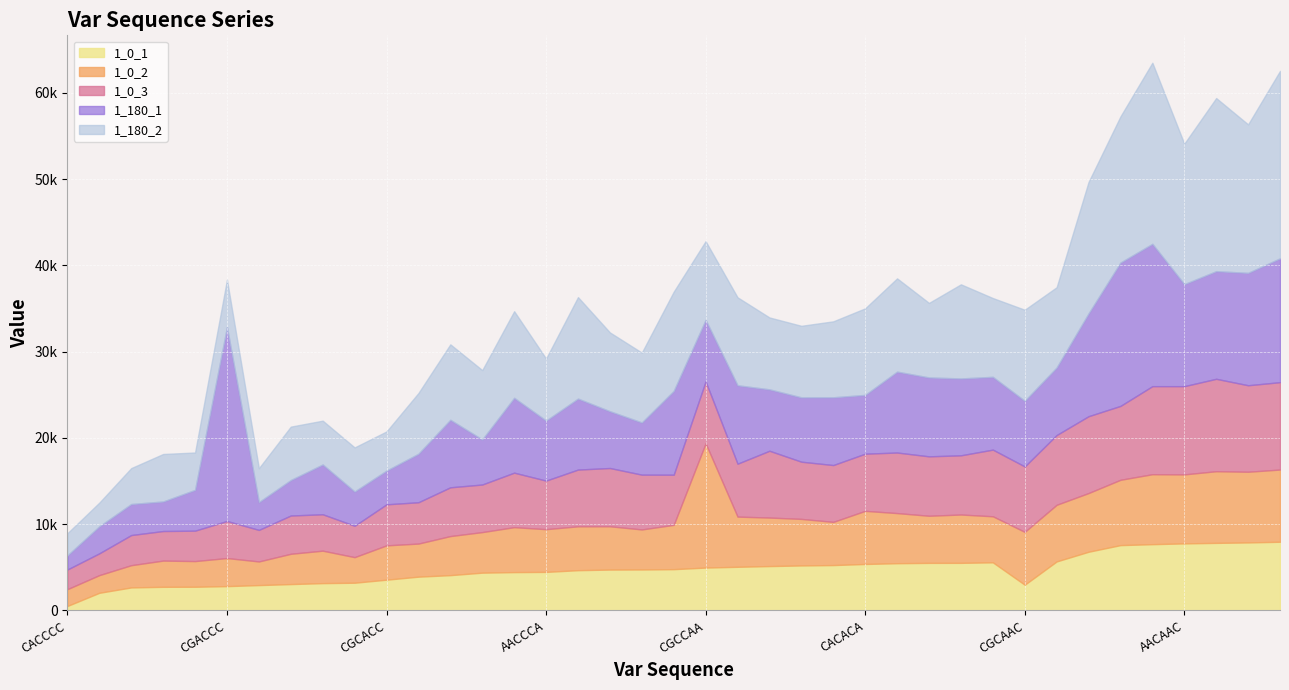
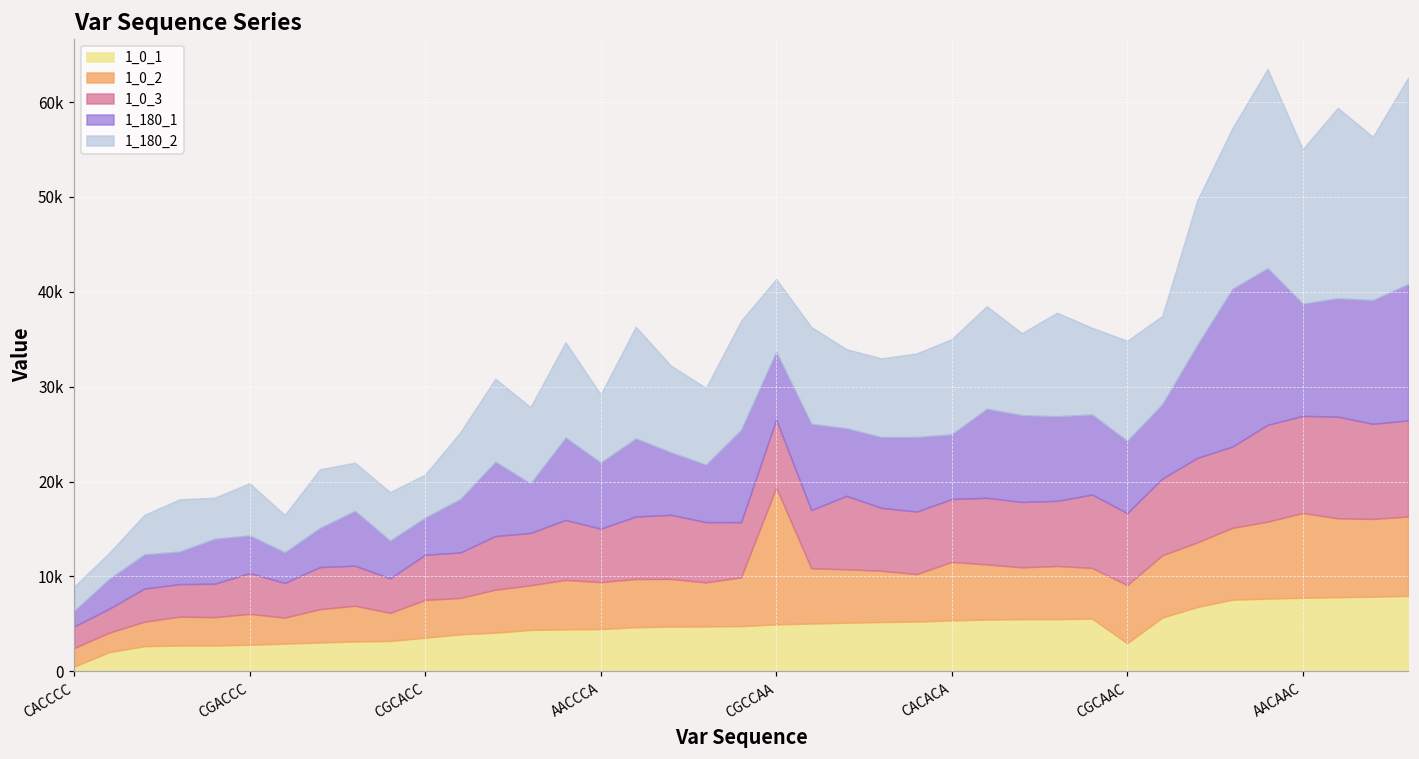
  {
    "1_0_1": {
      "CACCCC": 1000,
      "CGACCC": 3000,
      "CGCACC": 4000,
      "AACCCA": 4000,
      "CGCCAA": 5000,
      "CACACA": 5000,
      "CGCAAC": 3000,
      "AACAAC": 8000
    },
    "1_0_2": {
      "CACCCC": 2000,
      "CGACCC": 3000,
      "CGCACC": 4000,
      "AACCCA": 5000,
      "CGCCAA": 14000,
      "CACACA": 6000,
      "CGCAAC": 6000,
-     "AACAAC": 8000
+     "AACAAC": 9000
    },
    "1_0_3": {
      "CACCCC": 2000,
      "CGACCC": 4000,
      "CGCACC": 5000,
      "AACCCA": 6000,
      "CGCCAA": 7000,
      "CACACA": 7000,
      "CGCAAC": 8000,
      "AACAAC": 10000
    },
    "1_180_1": {
      "CACCCC": 2000,
-     "CGACCC": 22000,
+     "CGACCC": 4000,
      "CGCACC": 4000,
      "AACCCA": 7000,
      "CGCCAA": 7000,
      "CACACA": 7000,
      "CGCAAC": 8000,
      "AACAAC": 12000
    },
    "1_180_2": {
      "CACCCC": 3000,
      "CGACCC": 6000,
      "CGCACC": 5000,
      "AACCCA": 7000,
-     "CGCCAA": 9000,
+     "CGCCAA": 8000,
      "CACACA": 10000,
      "CGCAAC": 11000,
      "AACAAC": 16000
    }
  }
